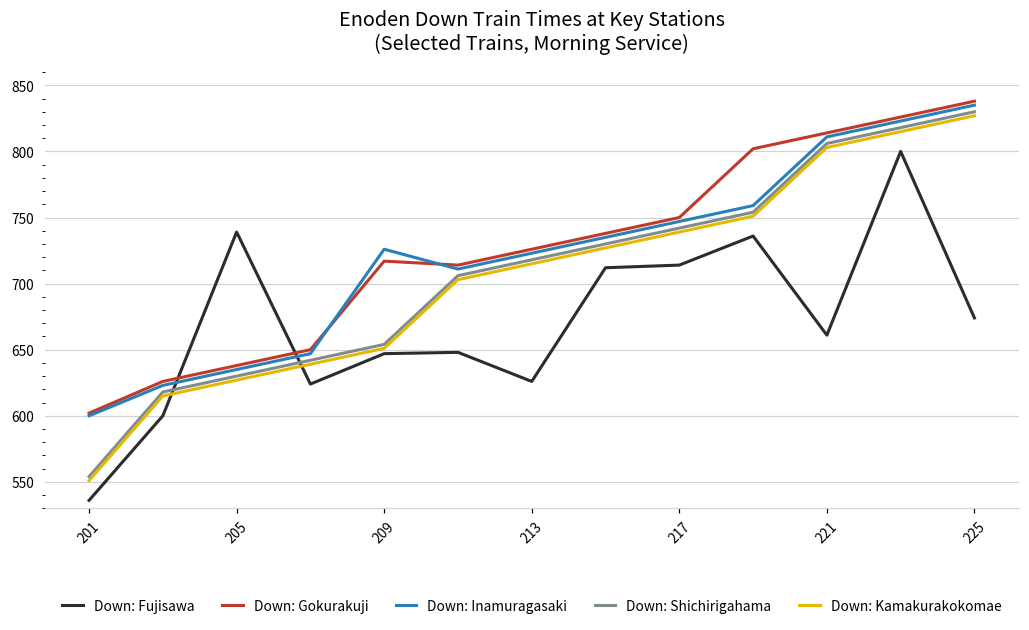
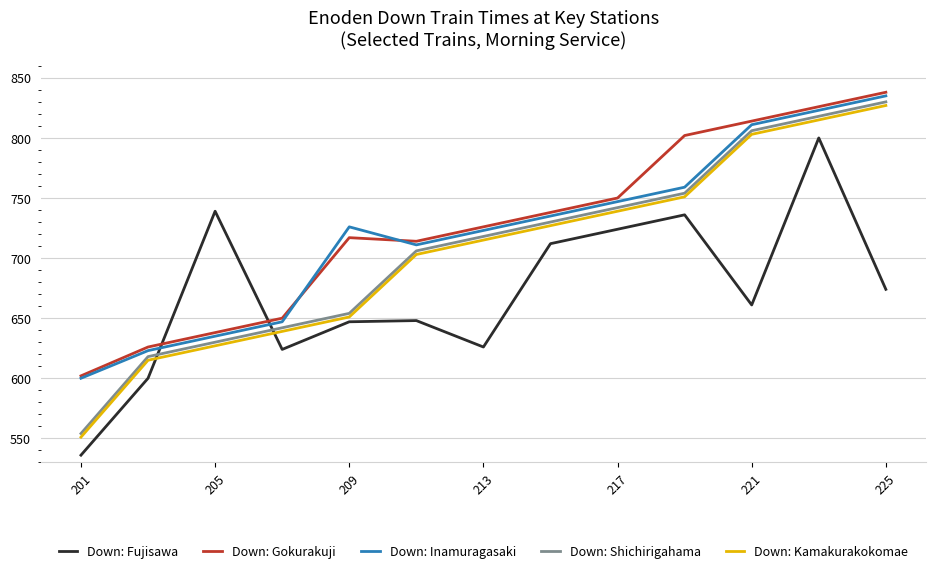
  {
    "Down: Fujisawa": {
      "201": 536,
      "205": 739,
      "209": 647,
      "213": 626,
-     "217": 714,
+     "217": 724,
      "221": 661,
      "225": 674
    },
    "Down: Gokurakuji": {
      "205": 638,
      "209": 717,
      "213": 726,
      "217": 750,
      "221": 814,
      "225": 838
    },
    "Down: Inamuragasaki": {
      "205": 635,
      "209": 726,
      "213": 723,
      "217": 747,
      "221": 811,
      "225": 835
    },
    "Down: Shichirigahama": {
      "201": 554,
      "205": 630,
      "209": 654,
      "213": 718,
      "217": 742,
      "221": 806,
      "225": 830
    },
    "Down: Kamakurakokomae": {
      "201": 551,
      "205": 627,
      "209": 651,
      "213": 715,
      "217": 739,
      "221": 803,
      "225": 827
    }
  }
